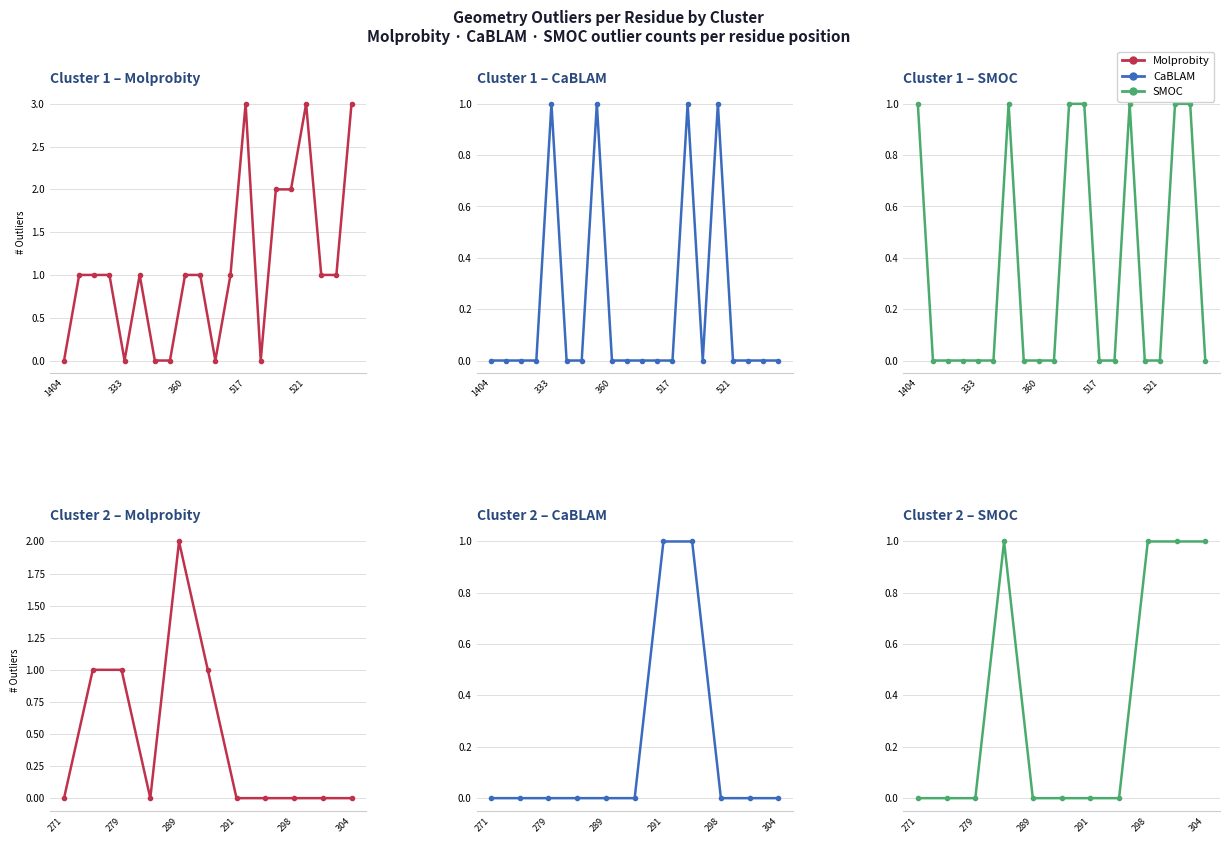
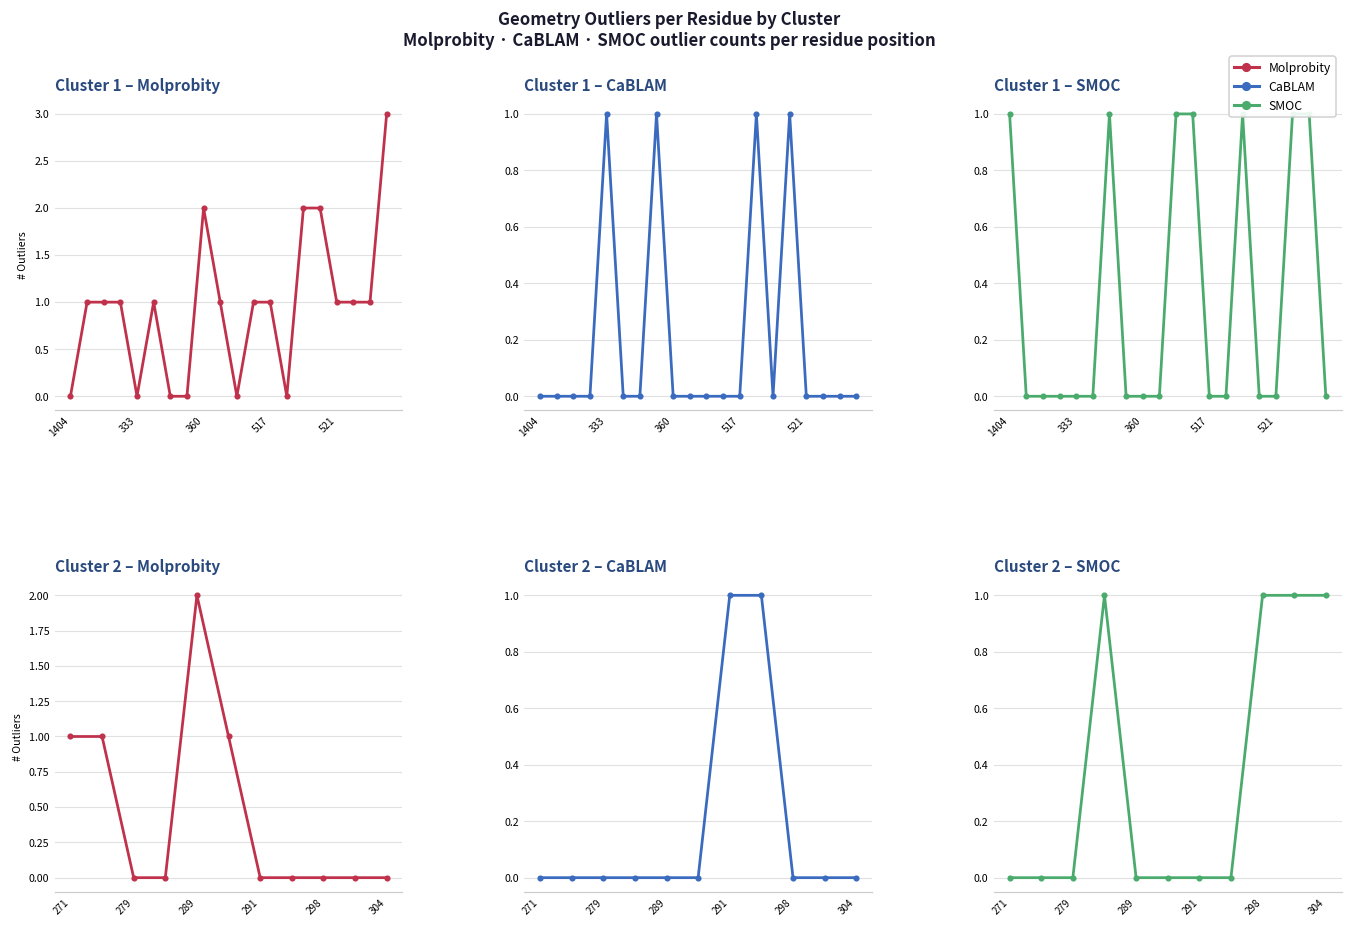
  {
    "Cluster 1 – Molprobity": {
      "1404": 0,
      "333": 0,
-     "360": 1,
-     "517": 3,
-     "521": 3
+     "360": 2,
+     "517": 1,
+     "521": 1
    },
    "Cluster 1 – CaBLAM": {
      "1404": 0.00,
      "333": 1.00,
      "360": 0.00,
      "517": 0.00,
      "521": 0.00
    },
    "Cluster 1 – SMOC": {
      "1404": 1.00,
      "333": 0.00,
      "360": 0.00,
      "517": 0.00,
      "521": 0.00
    },
    "Cluster 2 – Molprobity": {
-     "271": 0,
-     "279": 1,
+     "271": 1,
+     "279": 0,
      "289": 2,
      "291": 0,
      "298": 0,
      "304": 0
    },
    "Cluster 2 – CaBLAM": {
      "271": 0.00,
      "279": 0.00,
      "289": 0.00,
      "291": 1.00,
      "298": 0.00,
      "304": 0.00
    },
    "Cluster 2 – SMOC": {
      "271": 0.00,
      "279": 0.00,
      "289": 0.00,
      "291": 0.00,
      "298": 1.00,
      "304": 1.00
    }
  }
